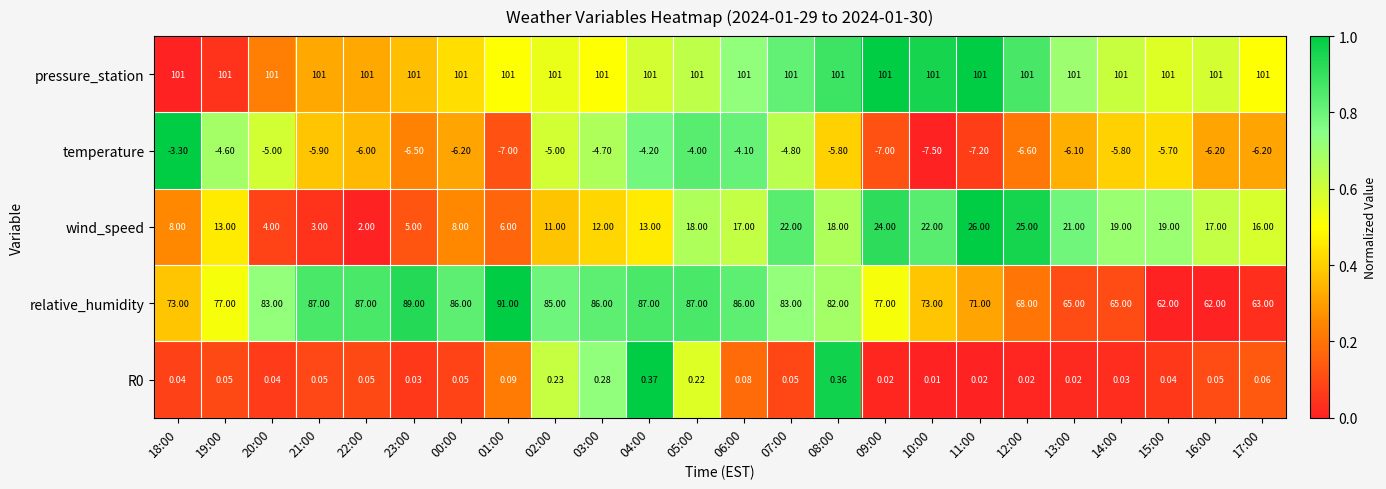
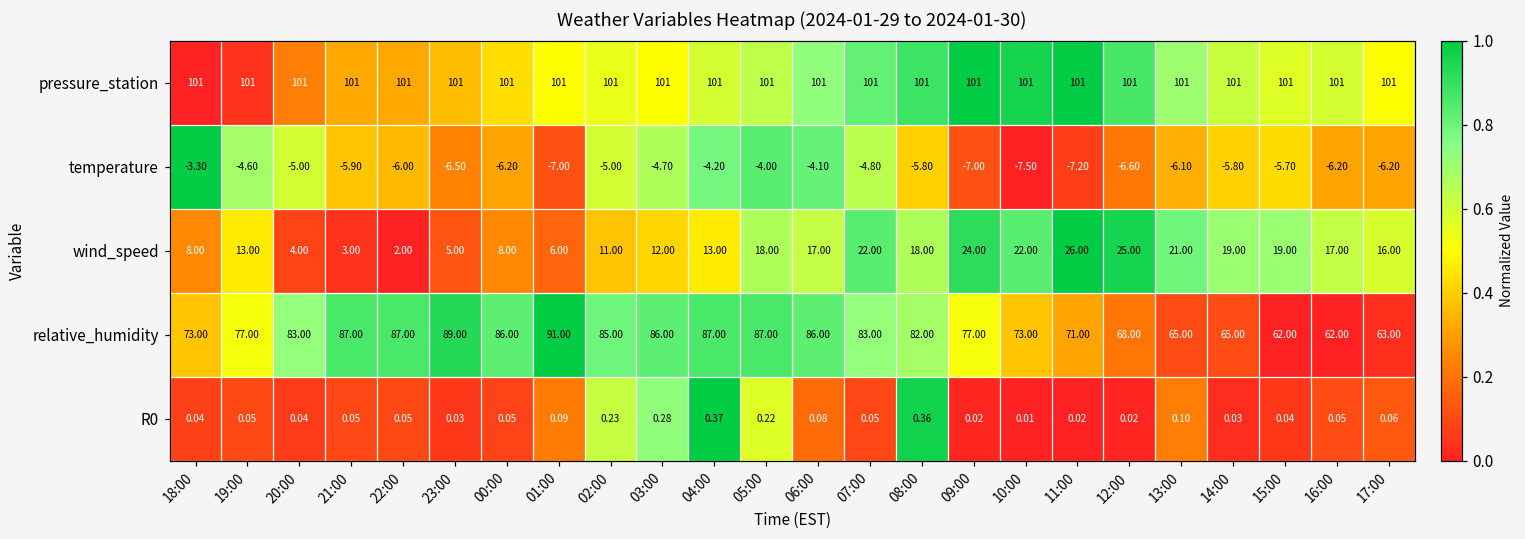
  {
    "pressure_station": {
      "18:00": 101,
      "19:00": 101,
      "20:00": 101,
      "21:00": 101,
      "22:00": 101,
      "23:00": 101,
      "00:00": 101,
      "01:00": 101,
      "02:00": 101,
      "03:00": 101,
      "04:00": 101,
      "05:00": 101,
      "06:00": 101,
      "07:00": 101,
      "08:00": 101,
      "09:00": 101,
      "10:00": 101,
      "11:00": 101,
      "12:00": 101,
      "13:00": 101,
      "14:00": 101,
      "15:00": 101,
      "16:00": 101,
      "17:00": 101
    },
    "temperature": {
      "18:00": -3.30,
      "19:00": -4.60,
      "20:00": -5.00,
      "21:00": -5.90,
      "22:00": -6.00,
      "23:00": -6.50,
      "00:00": -6.20,
      "01:00": -7.00,
      "02:00": -5.00,
      "03:00": -4.70,
      "04:00": -4.20,
      "05:00": -4.00,
      "06:00": -4.10,
      "07:00": -4.80,
      "08:00": -5.80,
      "09:00": -7.00,
      "10:00": -7.50,
      "11:00": -7.20,
      "12:00": -6.60,
      "13:00": -6.10,
      "14:00": -5.80,
      "15:00": -5.70,
      "16:00": -6.20,
      "17:00": -6.20
    },
    "wind_speed": {
      "18:00": 8.00,
      "19:00": 13.00,
      "20:00": 4.00,
      "21:00": 3.00,
      "22:00": 2.00,
      "23:00": 5.00,
      "00:00": 8.00,
      "01:00": 6.00,
      "02:00": 11.00,
      "03:00": 12.00,
      "04:00": 13.00,
      "05:00": 18.00,
      "06:00": 17.00,
      "07:00": 22.00,
      "08:00": 18.00,
      "09:00": 24.00,
      "10:00": 22.00,
      "11:00": 26.00,
      "12:00": 25.00,
      "13:00": 21.00,
      "14:00": 19.00,
      "15:00": 19.00,
      "16:00": 17.00,
      "17:00": 16.00
    },
    "relative_humidity": {
      "18:00": 73.00,
      "19:00": 77.00,
      "20:00": 83.00,
      "21:00": 87.00,
      "22:00": 87.00,
      "23:00": 89.00,
      "00:00": 86.00,
      "01:00": 91.00,
      "02:00": 85.00,
      "03:00": 86.00,
      "04:00": 87.00,
      "05:00": 87.00,
      "06:00": 86.00,
      "07:00": 83.00,
      "08:00": 82.00,
      "09:00": 77.00,
      "10:00": 73.00,
      "11:00": 71.00,
      "12:00": 68.00,
      "13:00": 65.00,
      "14:00": 65.00,
      "15:00": 62.00,
      "16:00": 62.00,
      "17:00": 63.00
    },
    "R0": {
      "18:00": 0.04,
      "19:00": 0.05,
      "20:00": 0.04,
      "21:00": 0.05,
      "22:00": 0.05,
      "23:00": 0.03,
      "00:00": 0.05,
      "01:00": 0.09,
      "02:00": 0.23,
      "03:00": 0.28,
      "04:00": 0.37,
      "05:00": 0.22,
      "06:00": 0.08,
      "07:00": 0.05,
      "08:00": 0.36,
      "09:00": 0.02,
      "10:00": 0.01,
      "11:00": 0.02,
      "12:00": 0.02,
-     "13:00": 0.02,
+     "13:00": 0.10,
      "14:00": 0.03,
      "15:00": 0.04,
      "16:00": 0.05,
      "17:00": 0.06
    }
  }
